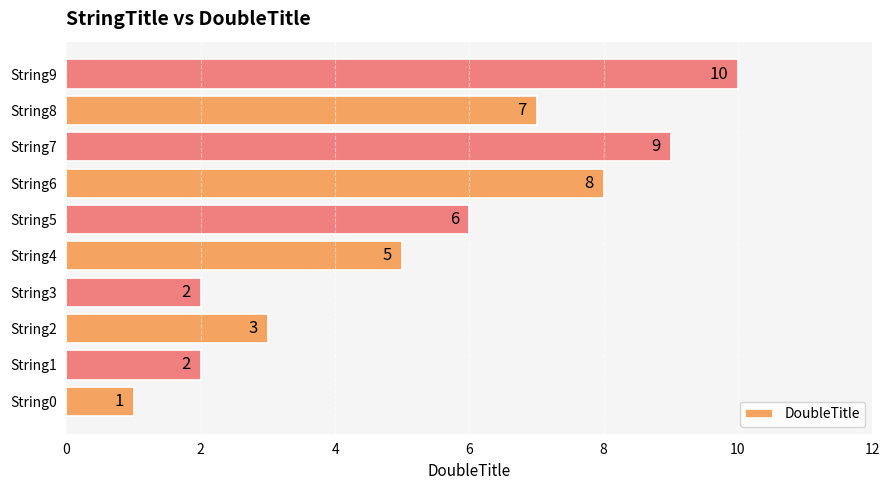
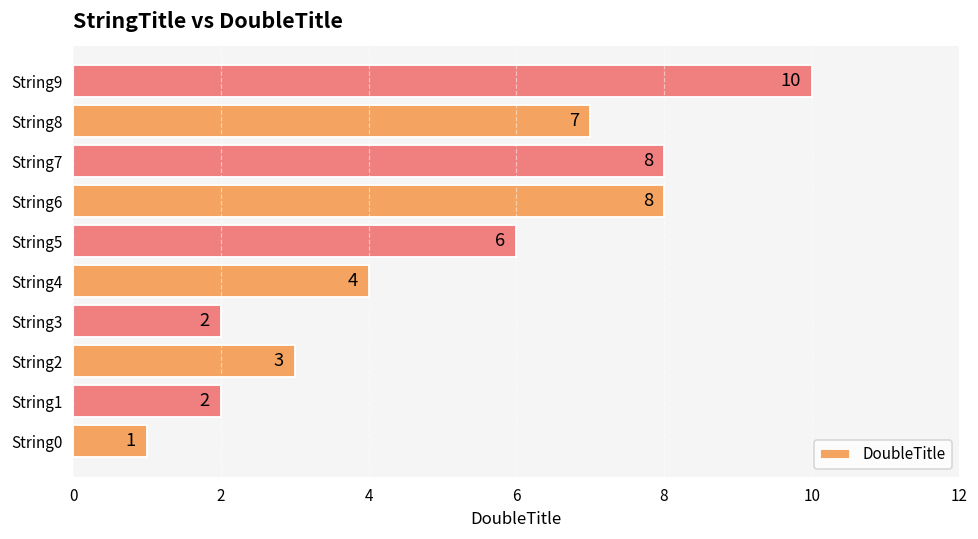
  {
    "String9": 10,
    "String8": 7,
-   "String7": 9,
+   "String7": 8,
    "String6": 8,
    "String5": 6,
-   "String4": 5,
+   "String4": 4,
    "String3": 2,
    "String2": 3,
    "String1": 2,
    "String0": 1
  }
